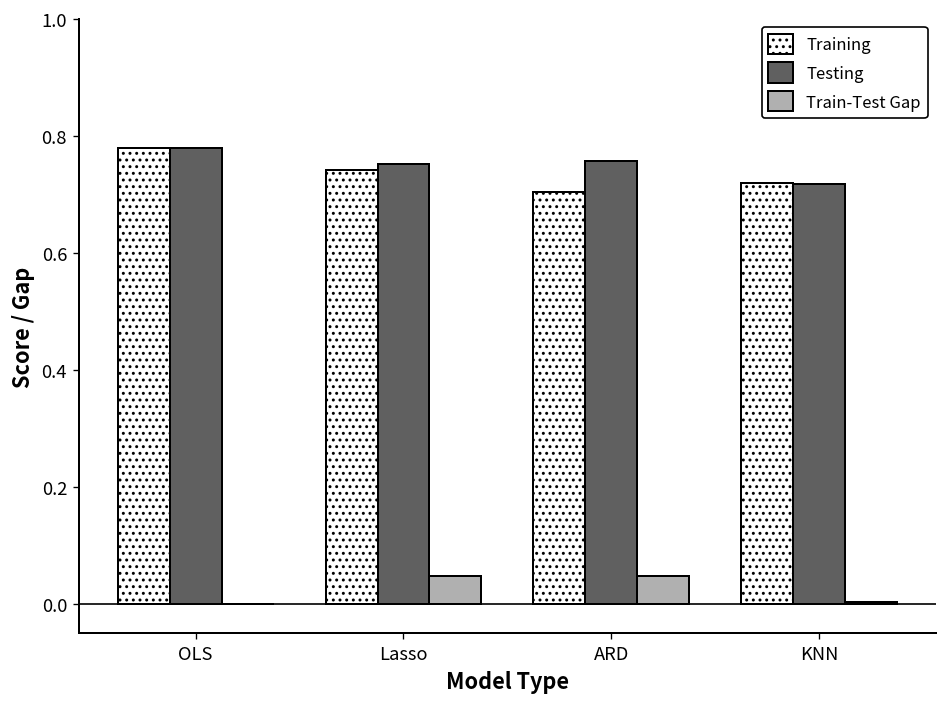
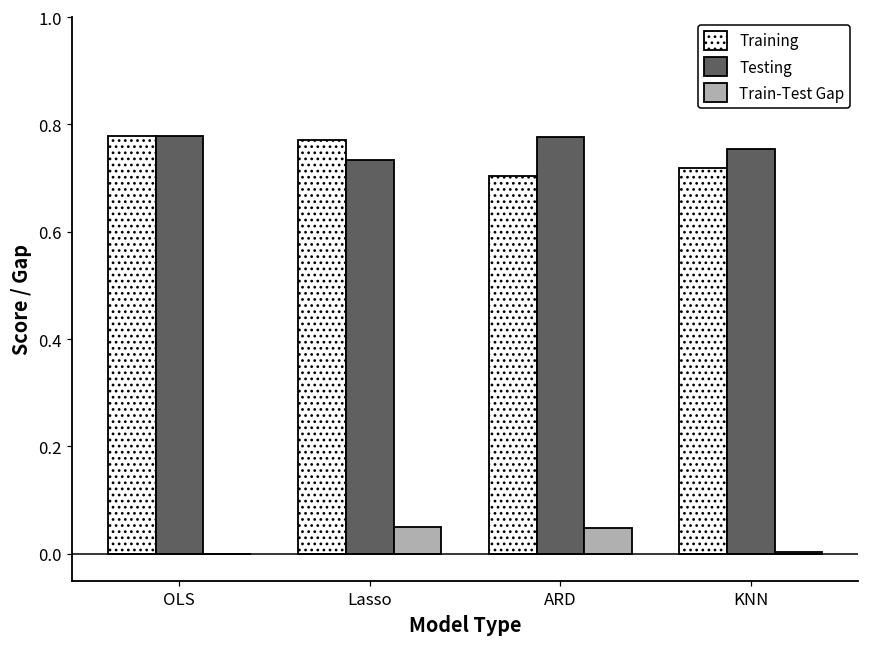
  {
    "Training": {
      "OLS": 0.78,
-     "Lasso": 0.74,
+     "Lasso": 0.77,
      "ARD": 0.70,
      "KNN": 0.72
    },
    "Testing": {
      "OLS": 0.78,
-     "Lasso": 0.75,
-     "ARD": 0.76,
-     "KNN": 0.72
+     "Lasso": 0.73,
+     "ARD": 0.78,
+     "KNN": 0.75
    },
    "Train-Test Gap": {
      "Lasso": 0.05,
      "ARD": 0.05
    }
  }
